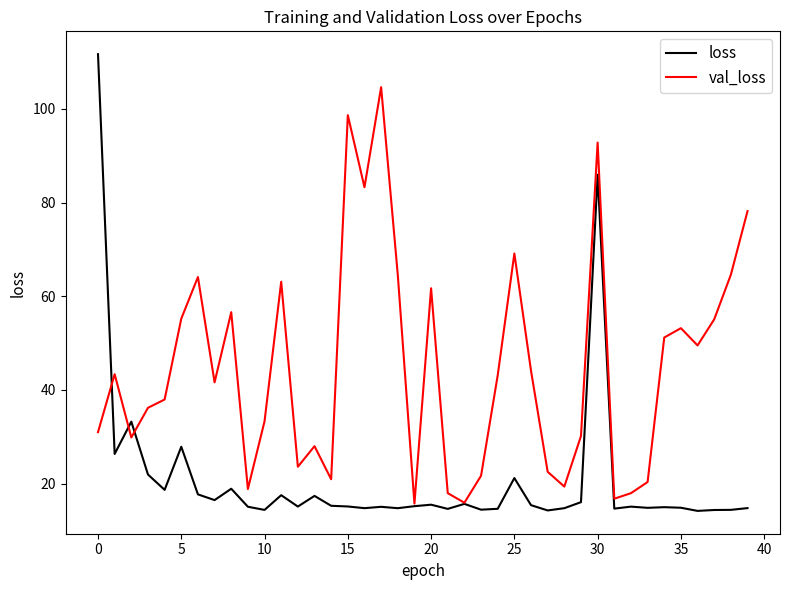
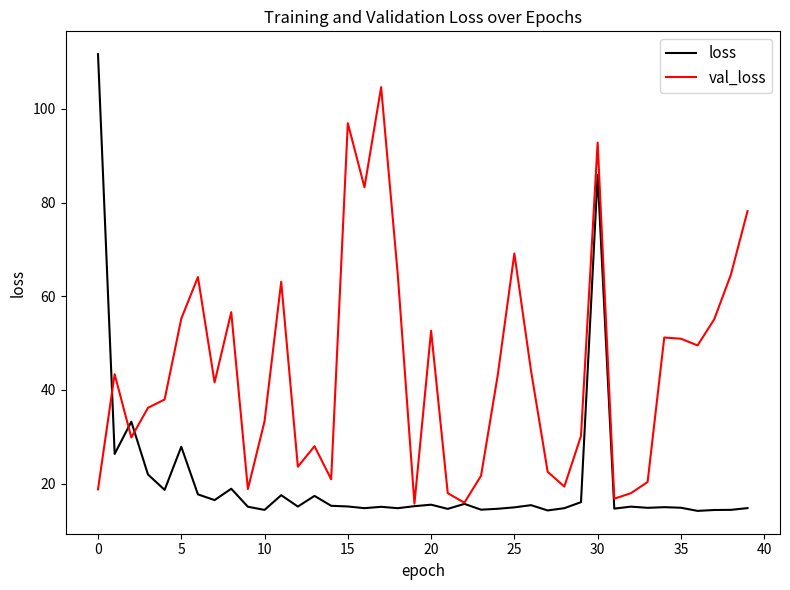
  {
    "loss": {
      "0": 112,
      "5": 28,
      "10": 14,
      "15": 15,
      "20": 16,
-     "25": 21,
+     "25": 15,
      "30": 86,
      "35": 15
    },
    "val_loss": {
-     "0": 31,
+     "0": 19,
      "5": 55,
      "10": 33,
-     "15": 99,
-     "20": 62,
+     "15": 97,
+     "20": 53,
      "25": 69,
      "30": 93,
-     "35": 53
+     "35": 51
    }
  }
